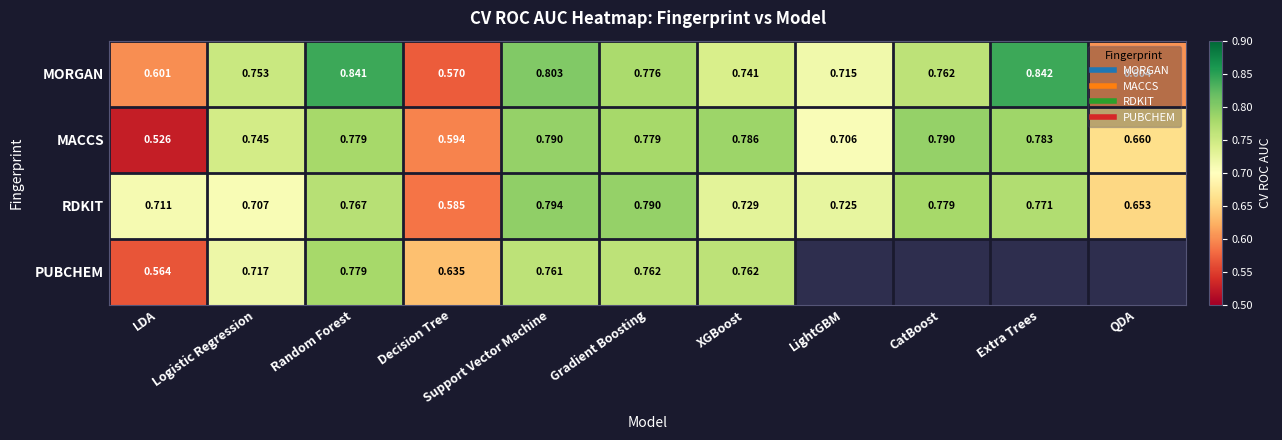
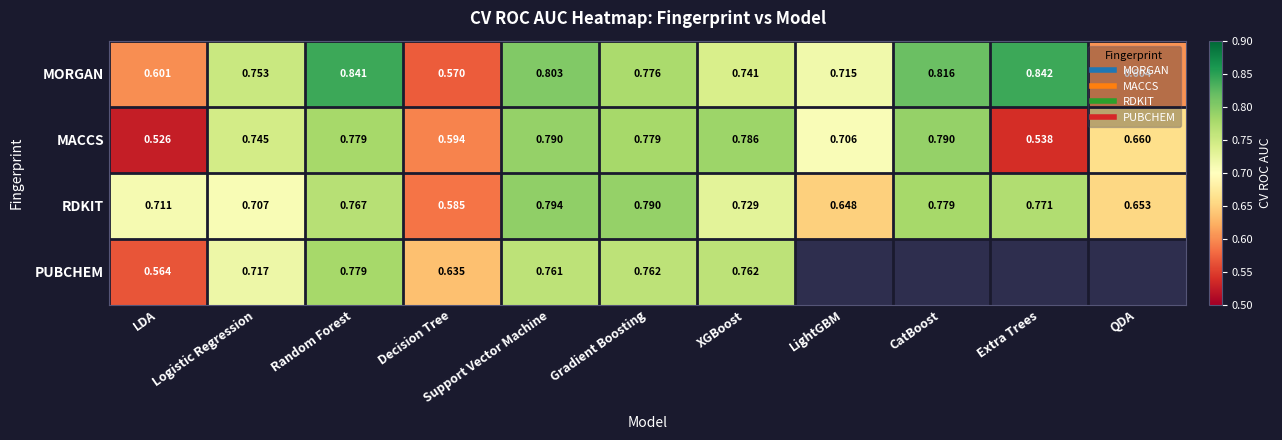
  {
    "MORGAN": {
      "LDA": 0.601,
      "Logistic Regression": 0.753,
      "Random Forest": 0.841,
      "Decision Tree": 0.570,
      "Support Vector Machine": 0.803,
      "Gradient Boosting": 0.776,
      "XGBoost": 0.741,
      "LightGBM": 0.715,
-     "CatBoost": 0.762,
+     "CatBoost": 0.816,
      "Extra Trees": 0.842
    },
    "MACCS": {
      "LDA": 0.526,
      "Logistic Regression": 0.745,
      "Random Forest": 0.779,
      "Decision Tree": 0.594,
      "Support Vector Machine": 0.790,
      "Gradient Boosting": 0.779,
      "XGBoost": 0.786,
      "LightGBM": 0.706,
      "CatBoost": 0.790,
-     "Extra Trees": 0.783,
+     "Extra Trees": 0.538,
      "QDA": 0.660
    },
    "RDKIT": {
      "LDA": 0.711,
      "Logistic Regression": 0.707,
      "Random Forest": 0.767,
      "Decision Tree": 0.585,
      "Support Vector Machine": 0.794,
      "Gradient Boosting": 0.790,
      "XGBoost": 0.729,
-     "LightGBM": 0.725,
+     "LightGBM": 0.648,
      "CatBoost": 0.779,
      "Extra Trees": 0.771,
      "QDA": 0.653
    },
    "PUBCHEM": {
      "LDA": 0.564,
      "Logistic Regression": 0.717,
      "Random Forest": 0.779,
      "Decision Tree": 0.635,
      "Support Vector Machine": 0.761,
      "Gradient Boosting": 0.762,
      "XGBoost": 0.762
    }
  }
